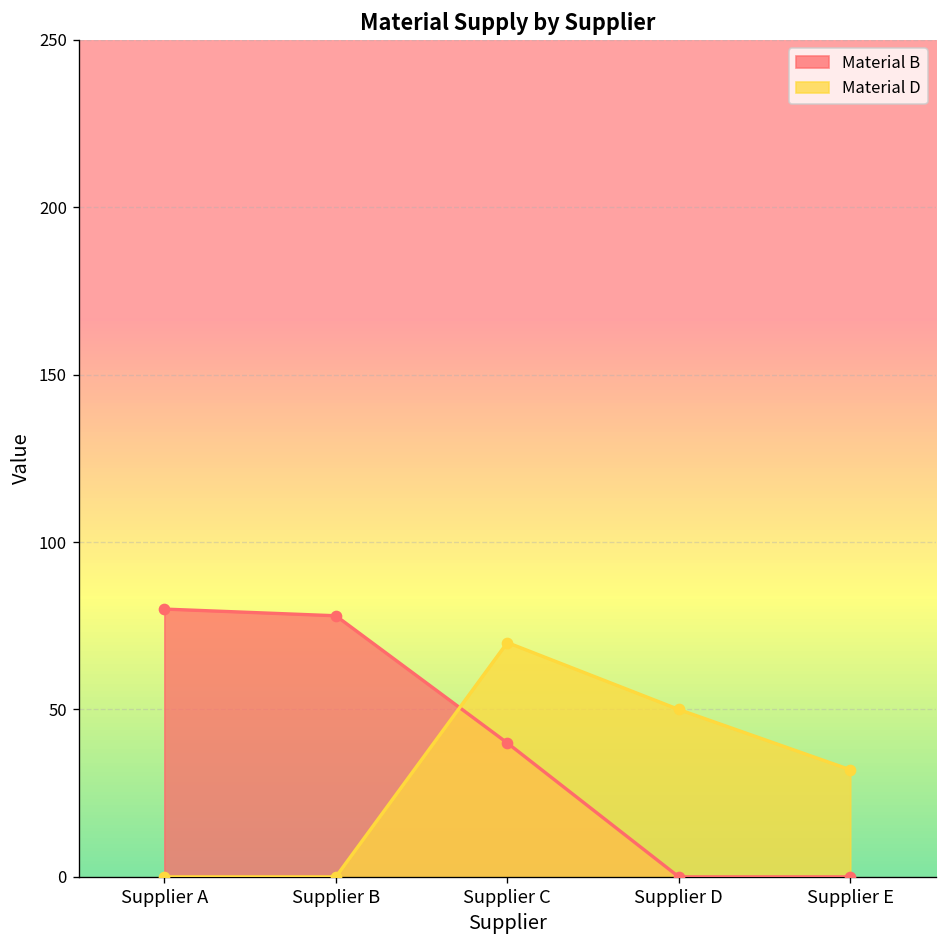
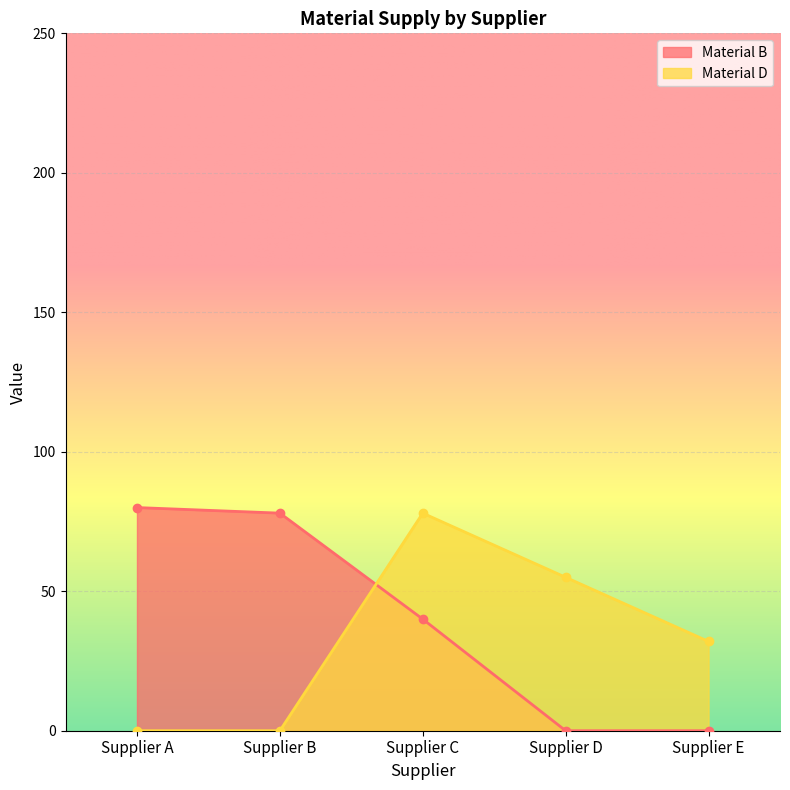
  {
    "Material B": {
      "Supplier A": 80,
      "Supplier B": 78,
      "Supplier C": 40,
      "Supplier D": 0,
      "Supplier E": 0
    },
    "Material D": {
      "Supplier A": 0,
      "Supplier B": 0,
-     "Supplier C": 70,
-     "Supplier D": 50,
+     "Supplier C": 78,
+     "Supplier D": 55,
      "Supplier E": 32
    }
  }
